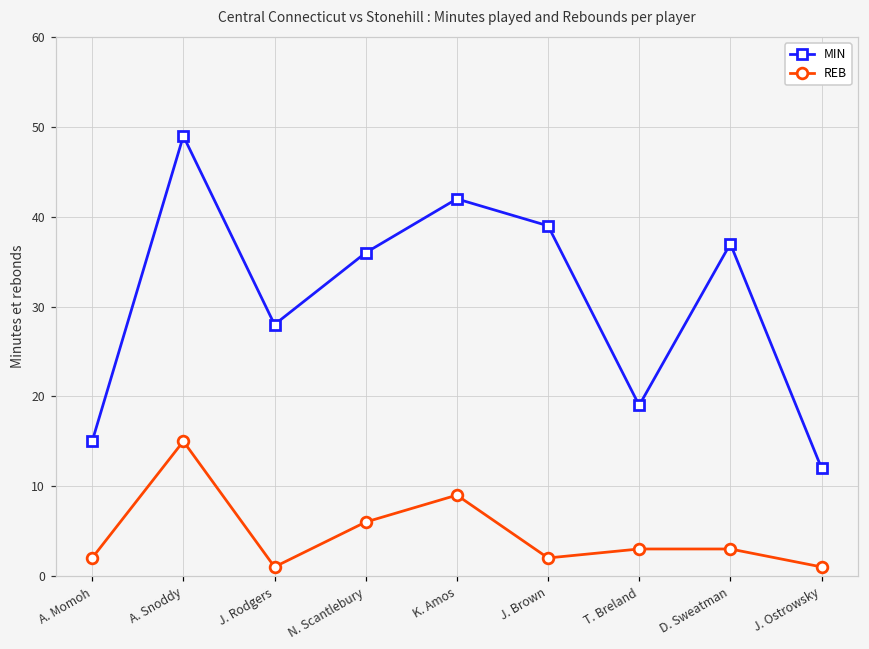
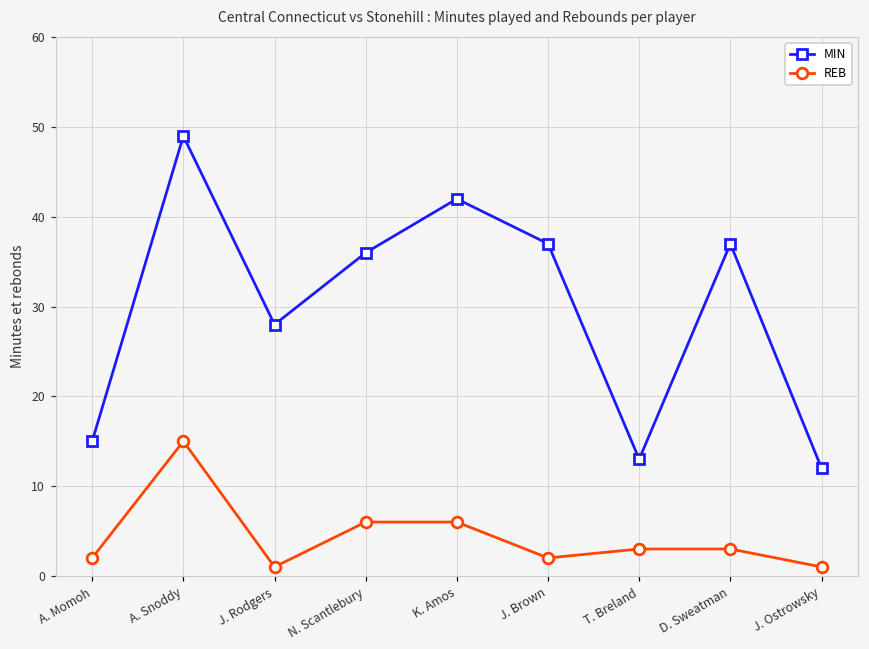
  {
    "MIN": {
      "A. Momoh": 15,
      "A. Snoddy": 49,
      "J. Rodgers": 28,
      "N. Scantlebury": 36,
      "K. Amos": 42,
-     "J. Brown": 39,
-     "T. Breland": 19,
+     "J. Brown": 37,
+     "T. Breland": 13,
      "D. Sweatman": 37,
      "J. Ostrowsky": 12
    },
    "REB": {
      "A. Momoh": 2,
      "A. Snoddy": 15,
      "J. Rodgers": 1,
      "N. Scantlebury": 6,
-     "K. Amos": 9,
+     "K. Amos": 6,
      "J. Brown": 2,
      "T. Breland": 3,
      "D. Sweatman": 3,
      "J. Ostrowsky": 1
    }
  }
